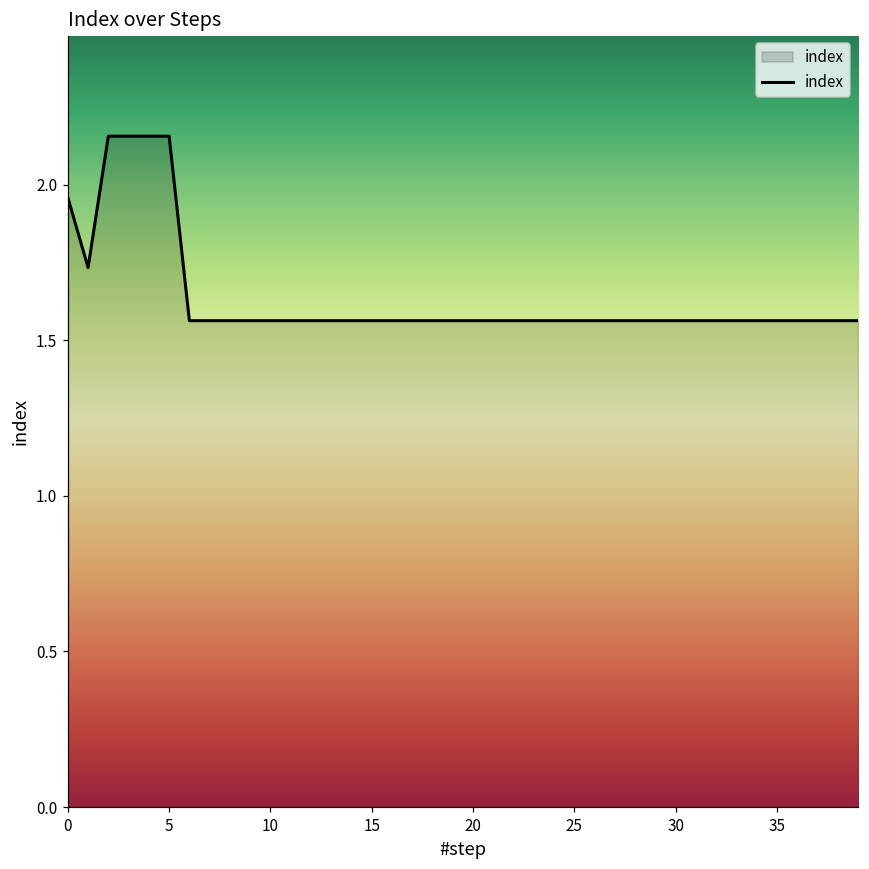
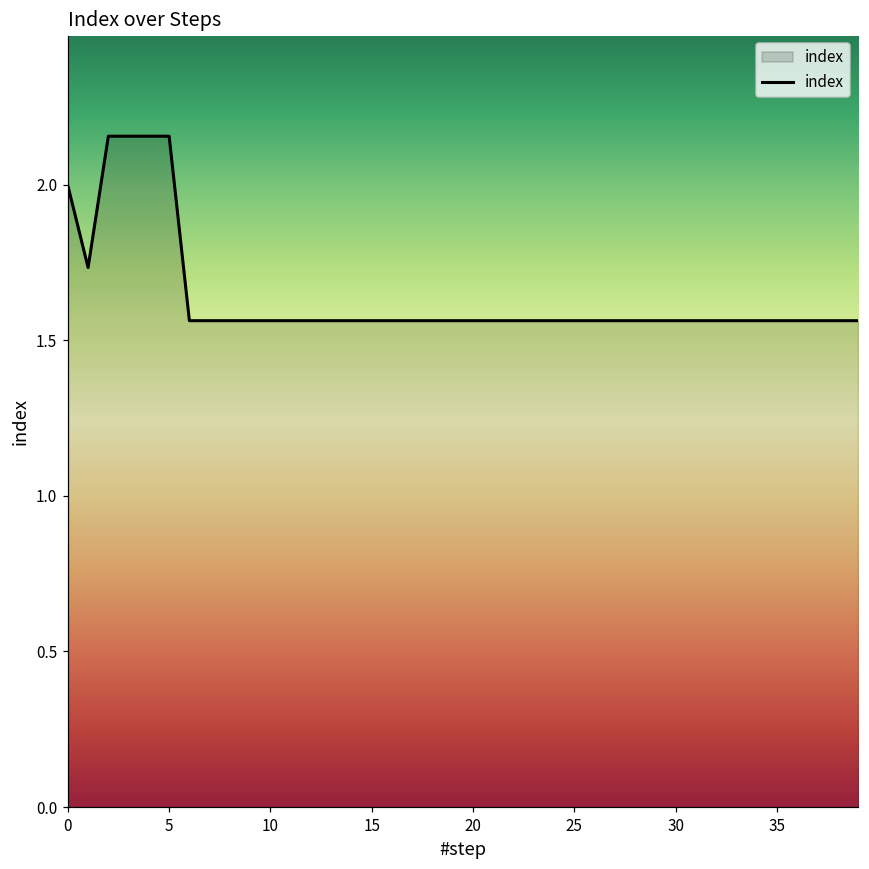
  {
-   "0": 1.96,
+   "0": 2.00,
    "5": 2.16,
    "10": 1.56,
    "15": 1.56,
    "20": 1.56,
    "25": 1.56,
    "30": 1.56,
    "35": 1.56
  }
